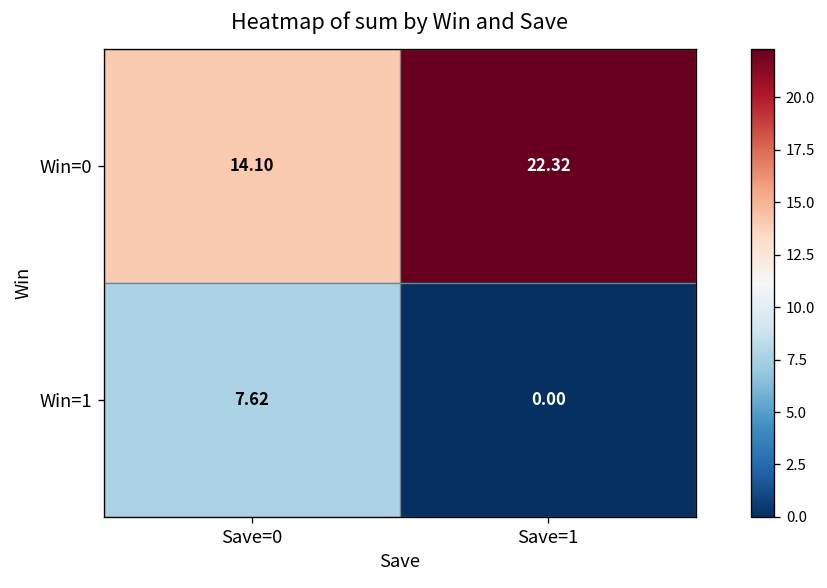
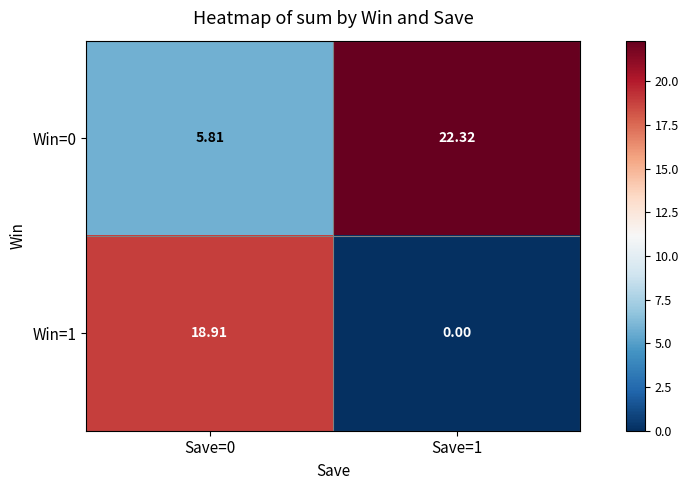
  {
    "Win=0": {
-     "Save=0": 14.10,
+     "Save=0": 5.81,
      "Save=1": 22.32
    },
    "Win=1": {
-     "Save=0": 7.62,
+     "Save=0": 18.91,
      "Save=1": 0.00
    }
  }
